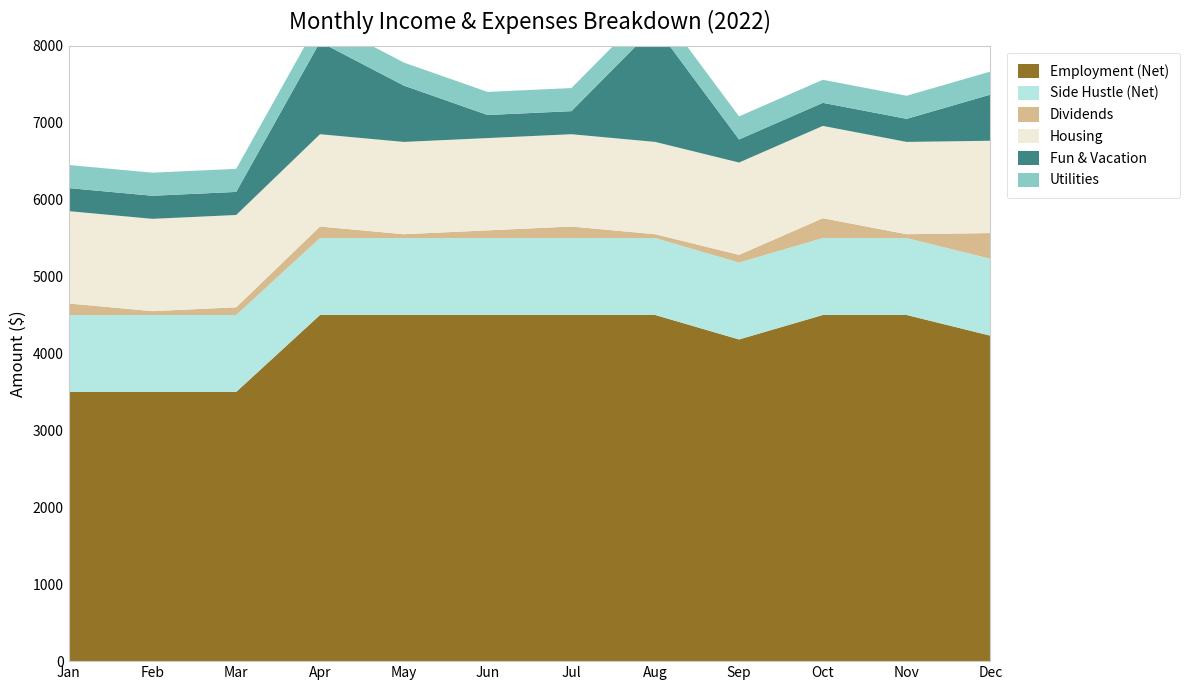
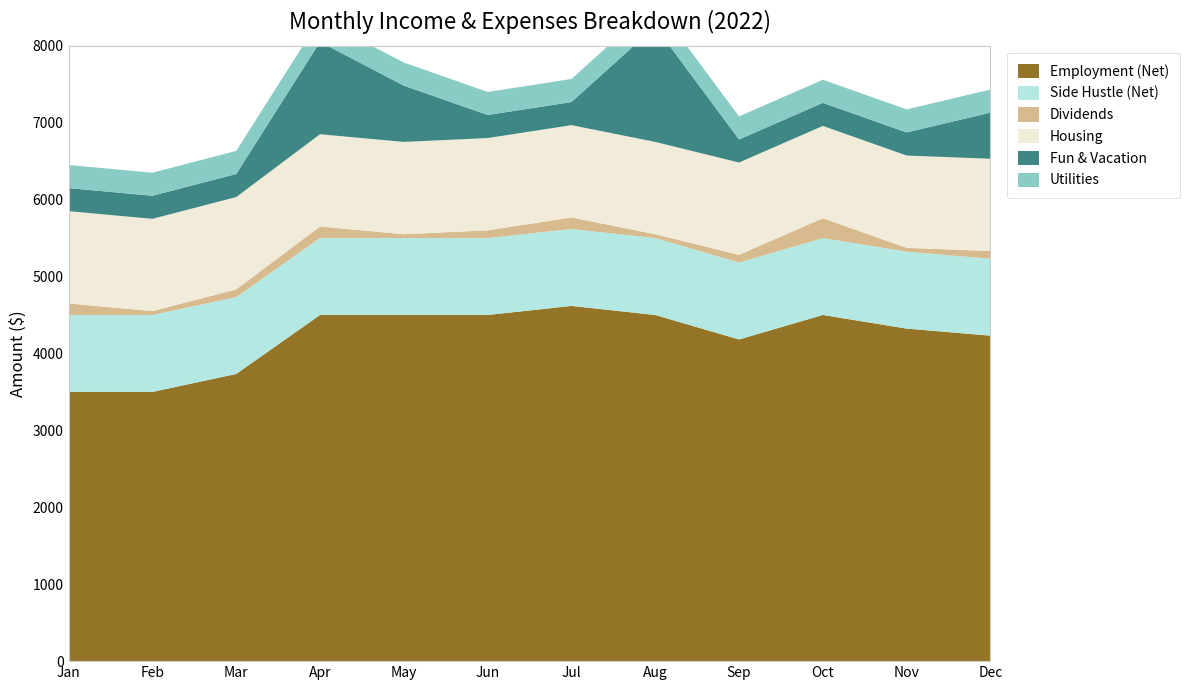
  {
    "Employment (Net)": {
      "Jan": 3500,
      "Feb": 3500,
-     "Mar": 3500,
+     "Mar": 3700,
      "Apr": 4500,
      "May": 4500,
      "Jun": 4500,
-     "Jul": 4500,
+     "Jul": 4600,
      "Aug": 4500,
      "Sep": 4200,
      "Oct": 4500,
-     "Nov": 4500,
+     "Nov": 4300,
      "Dec": 4200
    },
    "Side Hustle (Net)": {
      "Jan": 1000,
      "Feb": 1000,
      "Mar": 1000,
      "Apr": 1000,
      "May": 1000,
      "Jun": 1000,
      "Jul": 1000,
      "Aug": 1000,
      "Sep": 1000,
      "Oct": 1000,
      "Nov": 1000,
      "Dec": 1000
    },
    "Dividends": {
      "Jan": 200,
      "Feb": 100,
      "Mar": 100,
      "Apr": 200,
      "May": 100,
      "Jun": 100,
      "Jul": 200,
      "Aug": 100,
      "Sep": 100,
      "Oct": 300,
      "Nov": 100,
-     "Dec": 300
+     "Dec": 100
    },
    "Housing": {
      "Jan": 1200,
      "Feb": 1200,
      "Mar": 1200,
      "Apr": 1200,
      "May": 1200,
      "Jun": 1200,
      "Jul": 1200,
      "Aug": 1200,
      "Sep": 1200,
      "Oct": 1200,
      "Nov": 1200,
      "Dec": 1200
    },
    "Fun & Vacation": {
      "Jan": 300,
      "Feb": 300,
      "Mar": 300,
      "May": 700,
      "Jun": 300,
      "Jul": 300,
      "Sep": 300,
      "Oct": 300,
      "Nov": 300,
      "Dec": 600
    },
    "Utilities": {
      "Jan": 300,
      "Feb": 300,
      "Mar": 300,
      "May": 300,
      "Jun": 300,
      "Jul": 300,
      "Sep": 300,
      "Oct": 300,
      "Nov": 300,
      "Dec": 300
    }
  }
